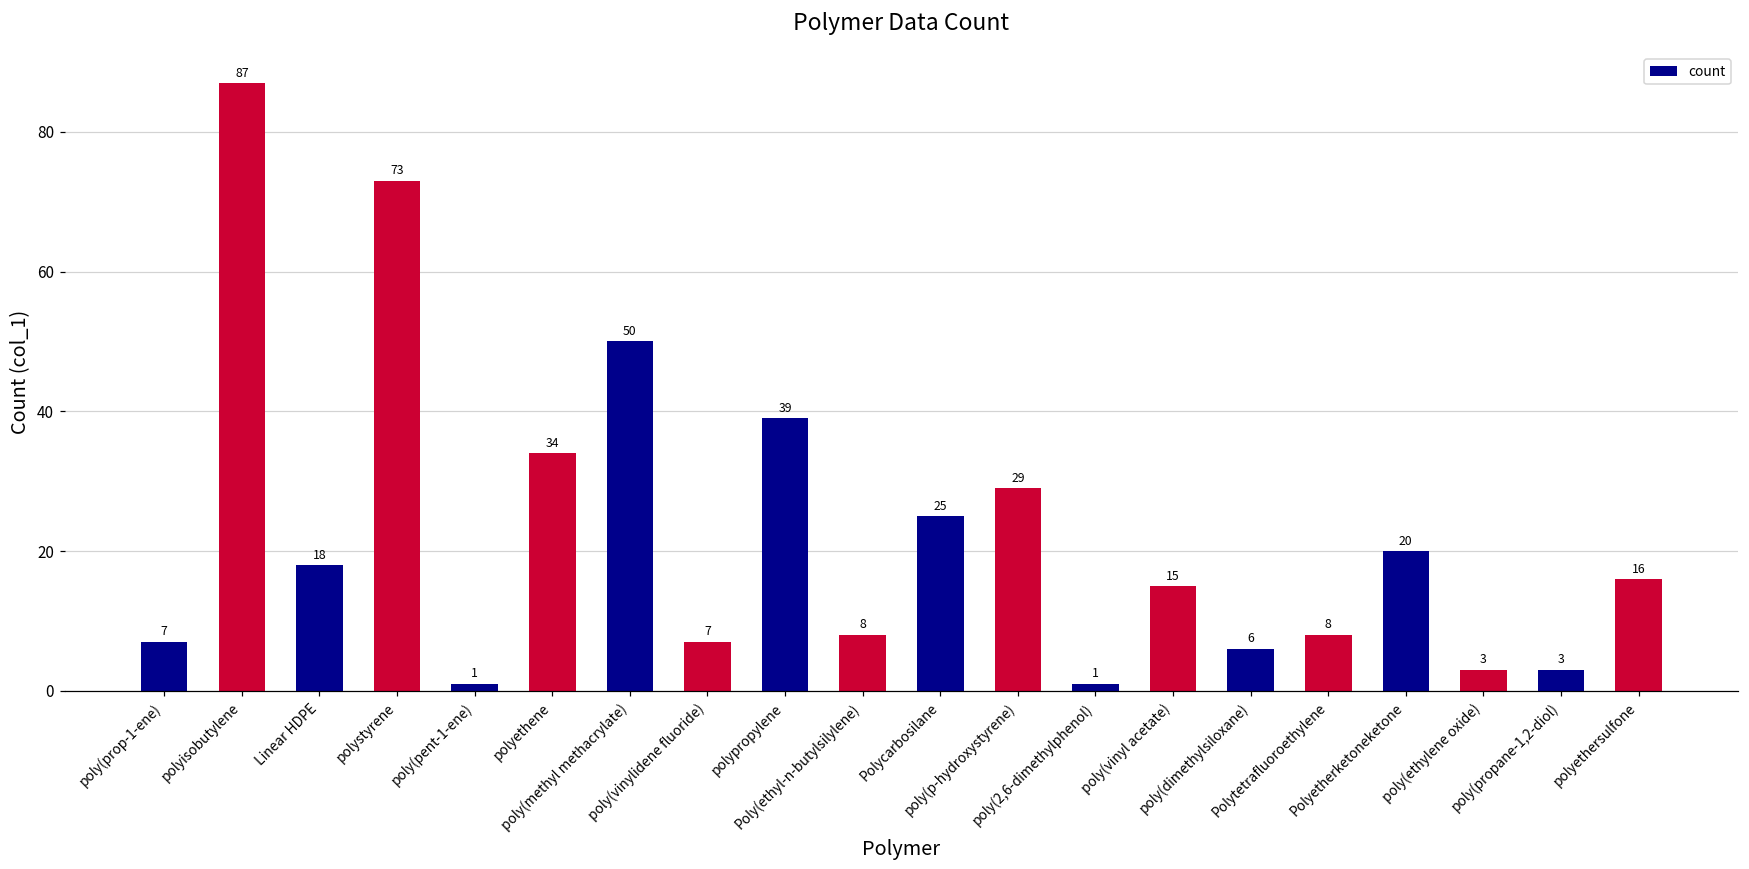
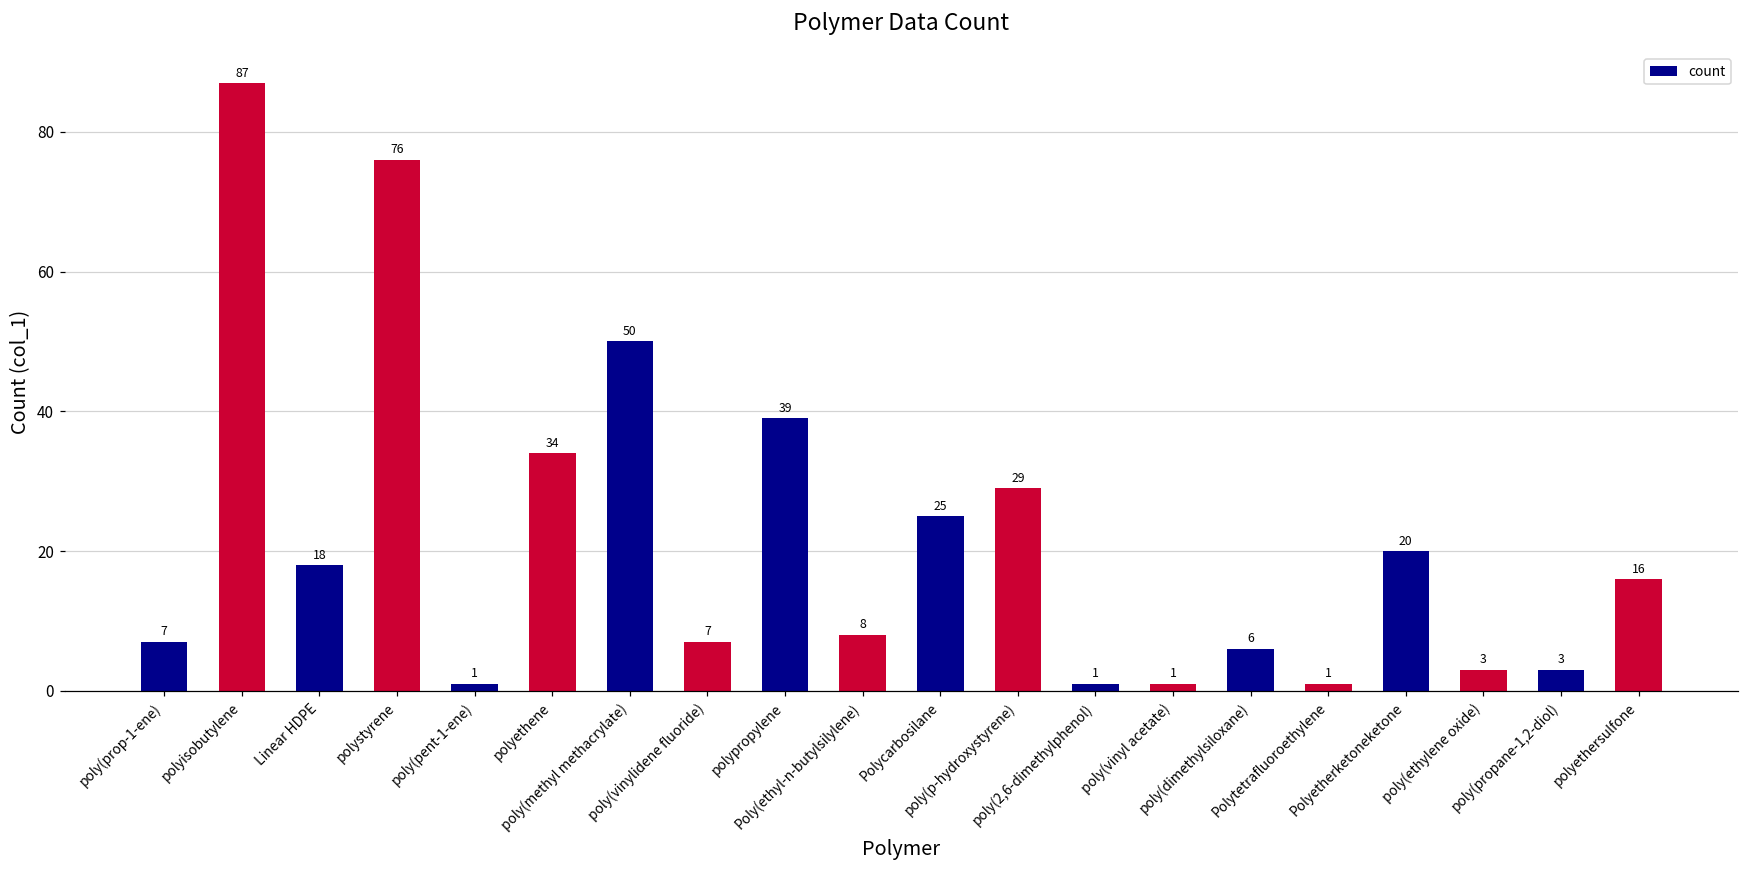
  {
    "poly(prop-1-ene)": 7,
    "polyisobutylene": 87,
    "Linear HDPE": 18,
-   "polystyrene": 73,
+   "polystyrene": 76,
    "poly(pent-1-ene)": 1,
    "polyethene": 34,
    "poly(methyl methacrylate)": 50,
    "poly(vinylidene fluoride)": 7,
    "polypropylene": 39,
    "Poly(ethyl-n-butylsilylene)": 8,
    "Polycarbosilane": 25,
    "poly(p-hydroxystyrene)": 29,
    "poly(2,6-dimethylphenol)": 1,
-   "poly(vinyl acetate)": 15,
+   "poly(vinyl acetate)": 1,
    "poly(dimethylsiloxane)": 6,
-   "Polytetrafluoroethylene": 8,
+   "Polytetrafluoroethylene": 1,
    "Polyetherketoneketone": 20,
    "poly(ethylene oxide)": 3,
    "poly(propane-1,2-diol)": 3,
    "polyethersulfone": 16
  }
